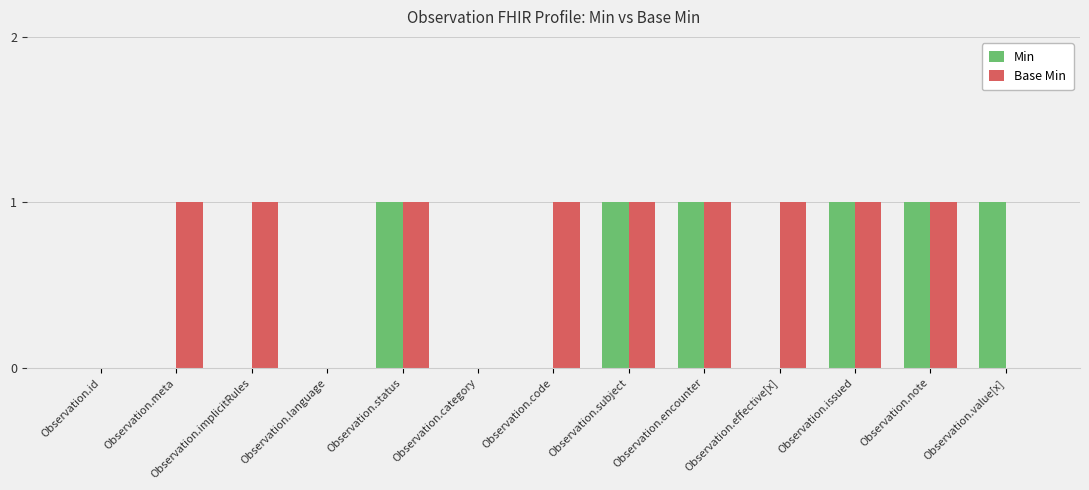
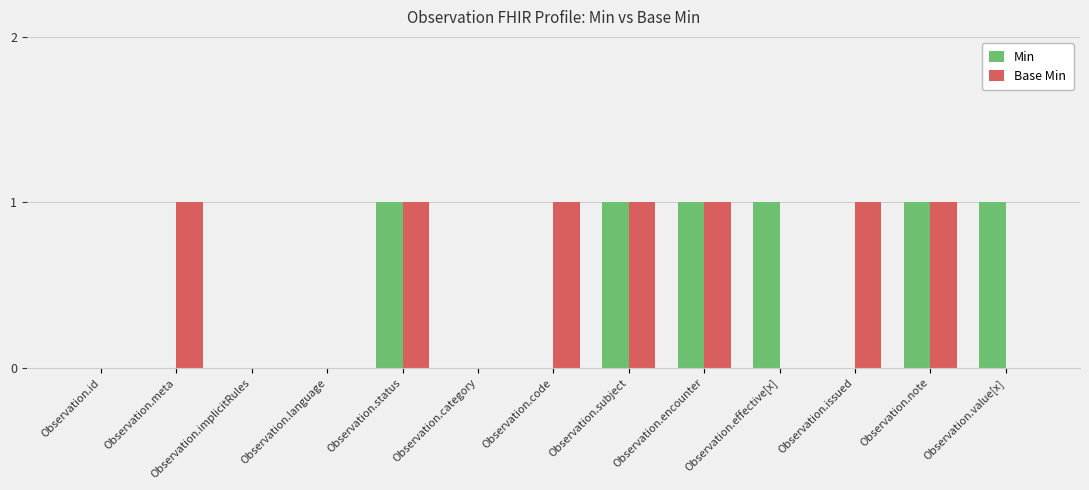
  {
    "Min": {
      "Observation.id": 0,
      "Observation.meta": 0,
      "Observation.implicitRules": 0,
      "Observation.language": 0,
      "Observation.status": 1,
      "Observation.category": 0,
      "Observation.code": 0,
      "Observation.subject": 1,
      "Observation.encounter": 1,
-     "Observation.effective[x]": 0,
-     "Observation.issued": 1,
+     "Observation.effective[x]": 1,
+     "Observation.issued": 0,
      "Observation.note": 1,
      "Observation.value[x]": 1
    },
    "Base Min": {
      "Observation.id": 0,
      "Observation.meta": 1,
-     "Observation.implicitRules": 1,
+     "Observation.implicitRules": 0,
      "Observation.language": 0,
      "Observation.status": 1,
      "Observation.category": 0,
      "Observation.code": 1,
      "Observation.subject": 1,
      "Observation.encounter": 1,
-     "Observation.effective[x]": 1,
+     "Observation.effective[x]": 0,
      "Observation.issued": 1,
      "Observation.note": 1,
      "Observation.value[x]": 0
    }
  }
